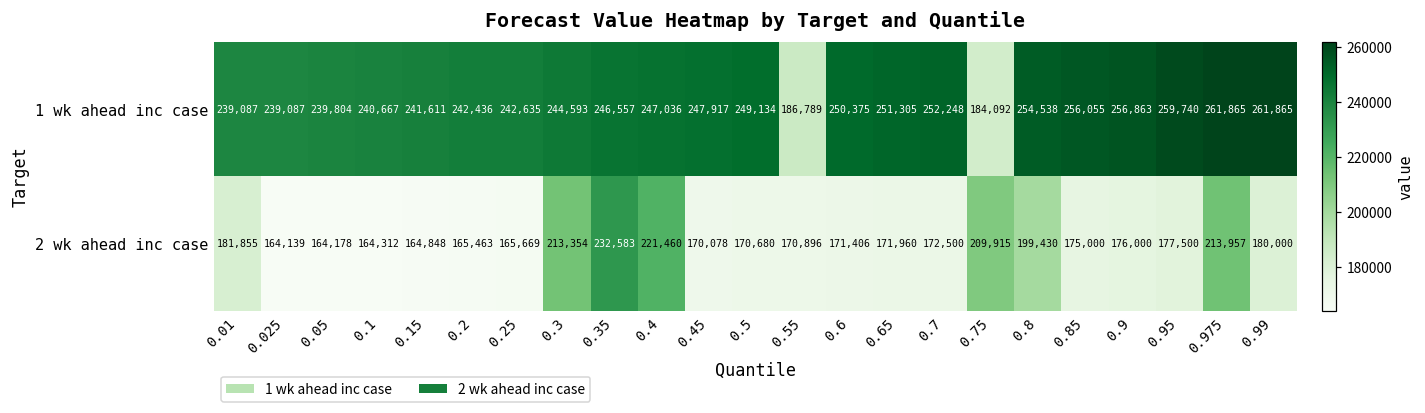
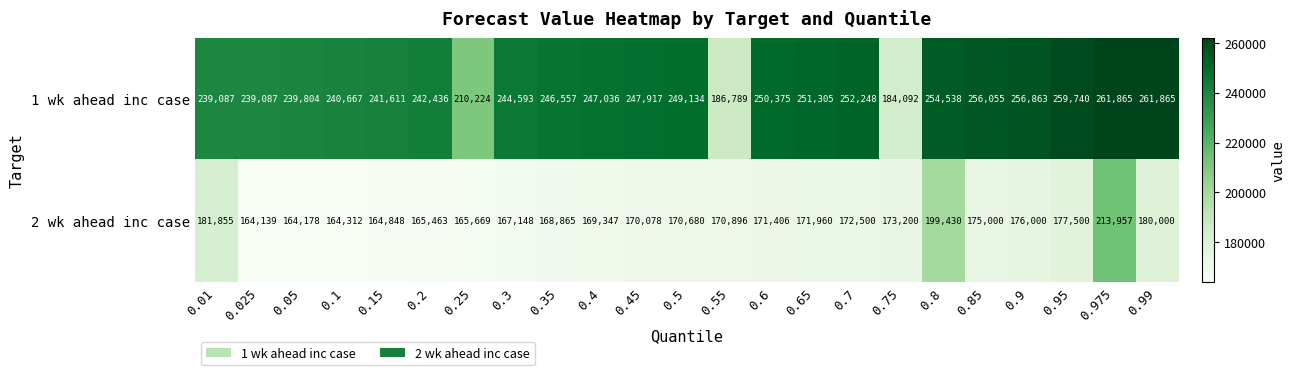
  {
    "1 wk ahead inc case": {
      "0.01": "239,087",
      "0.025": "239,087",
      "0.05": "239,804",
      "0.1": "240,667",
      "0.15": "241,611",
      "0.2": "242,436",
-     "0.25": "242,635",
+     "0.25": "210,224",
      "0.3": "244,593",
      "0.35": "246,557",
      "0.4": "247,036",
      "0.45": "247,917",
      "0.5": "249,134",
      "0.55": "186,789",
      "0.6": "250,375",
      "0.65": "251,305",
      "0.7": "252,248",
      "0.75": "184,092",
      "0.8": "254,538",
      "0.85": "256,055",
      "0.9": "256,863",
      "0.95": "259,740",
      "0.975": "261,865",
      "0.99": "261,865"
    },
    "2 wk ahead inc case": {
      "0.01": "181,855",
      "0.025": "164,139",
      "0.05": "164,178",
      "0.1": "164,312",
      "0.15": "164,848",
      "0.2": "165,463",
      "0.25": "165,669",
-     "0.3": "213,354",
-     "0.35": "232,583",
-     "0.4": "221,460",
+     "0.3": "167,148",
+     "0.35": "168,865",
+     "0.4": "169,347",
      "0.45": "170,078",
      "0.5": "170,680",
      "0.55": "170,896",
      "0.6": "171,406",
      "0.65": "171,960",
      "0.7": "172,500",
-     "0.75": "209,915",
+     "0.75": "173,200",
      "0.8": "199,430",
      "0.85": "175,000",
      "0.9": "176,000",
      "0.95": "177,500",
      "0.975": "213,957",
      "0.99": "180,000"
    }
  }
